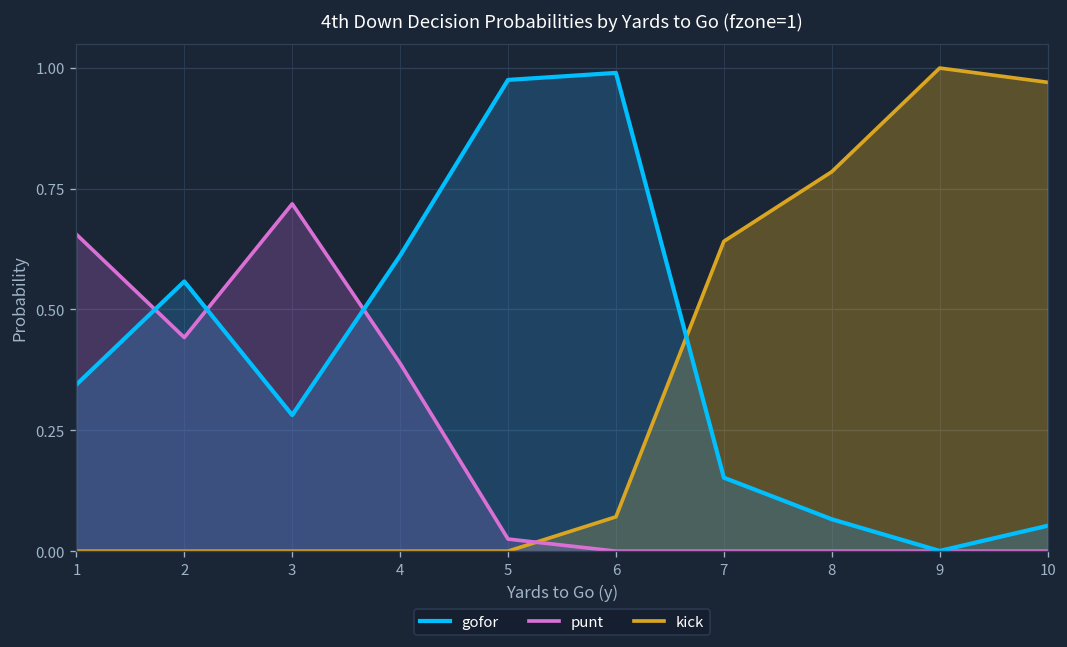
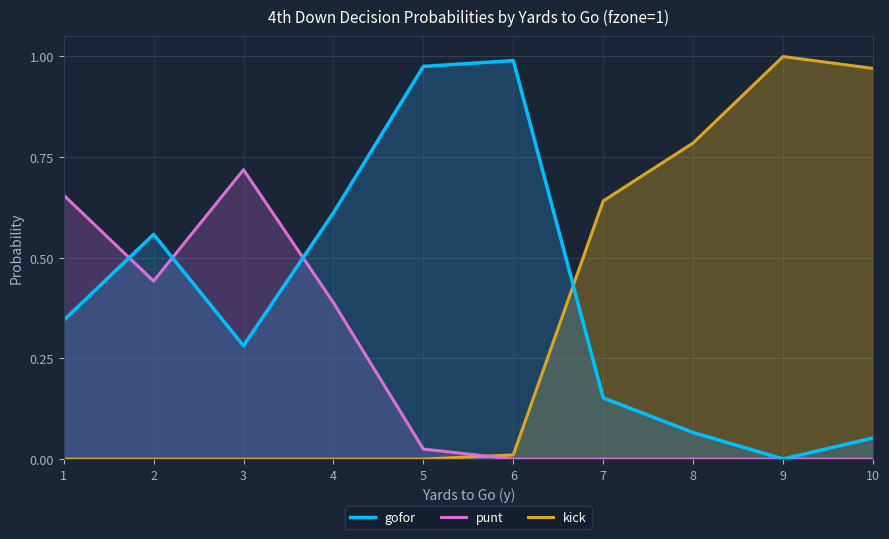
  {
    "kick": {
      "1": 0.00,
      "2": 0.00,
      "3": 0.00,
      "4": 0.00,
      "5": 0.00,
-     "6": 0.07,
+     "6": 0.01,
      "7": 0.64,
      "8": 0.79,
      "9": 1.00,
      "10": 0.97
    }
  }
